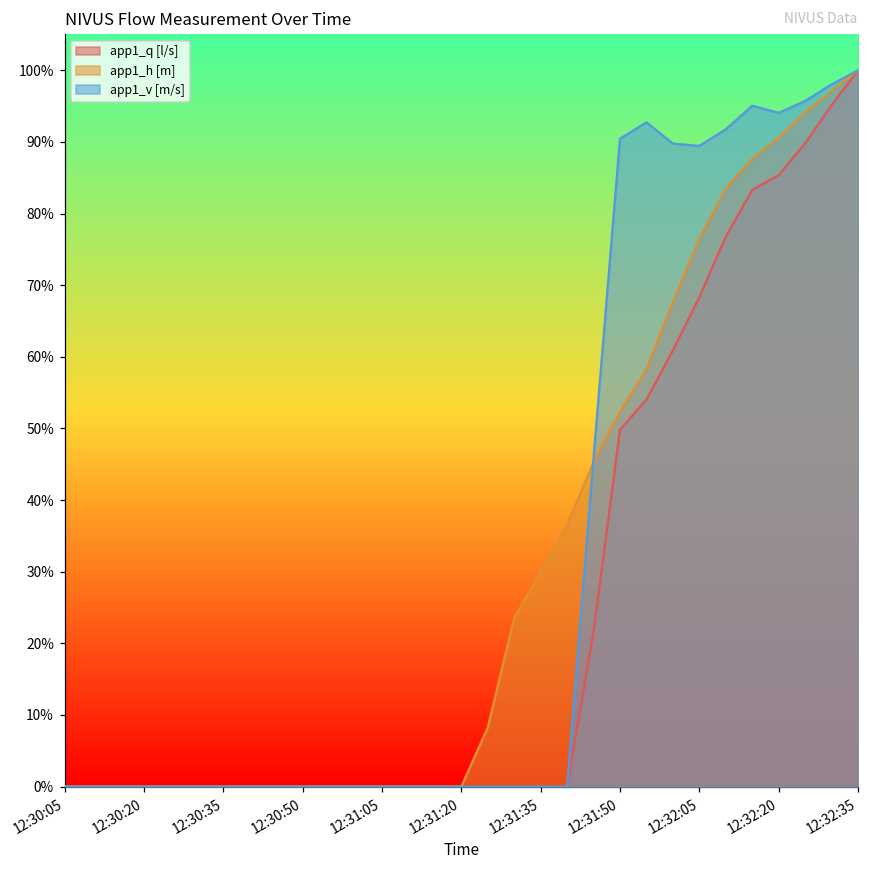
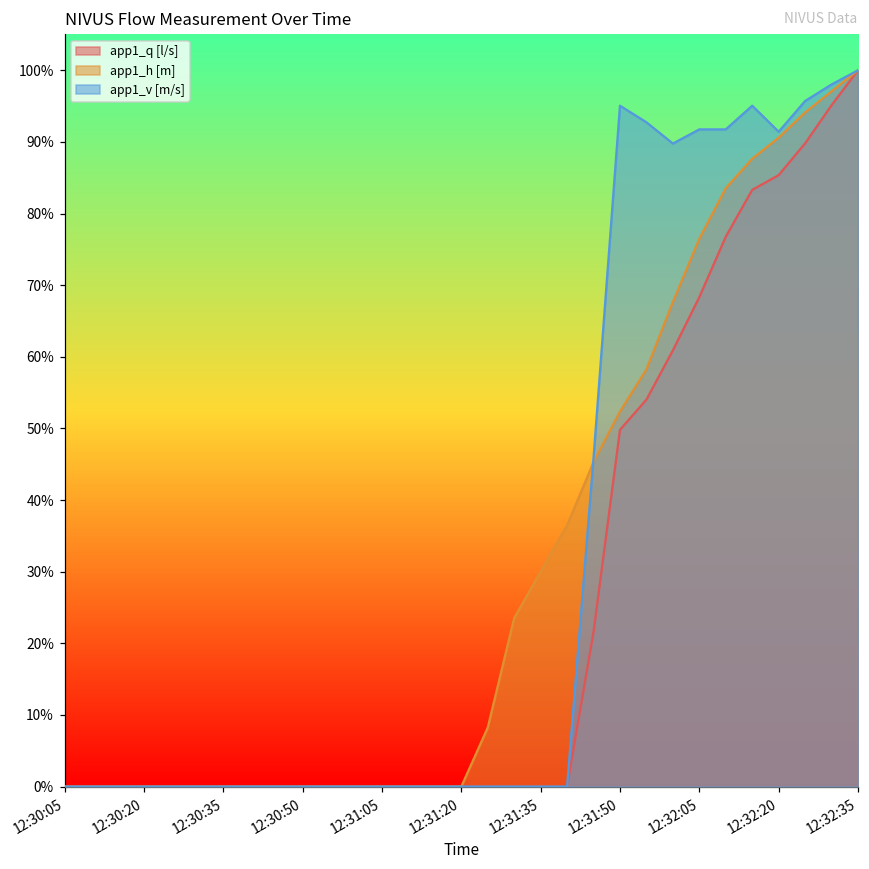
  {
    "app1_v [m/s]": {
-     "12:31:50": "90%",
-     "12:32:05": "89%",
-     "12:32:20": "94%"
+     "12:31:50": "95%",
+     "12:32:05": "92%",
+     "12:32:20": "91%"
    }
  }
